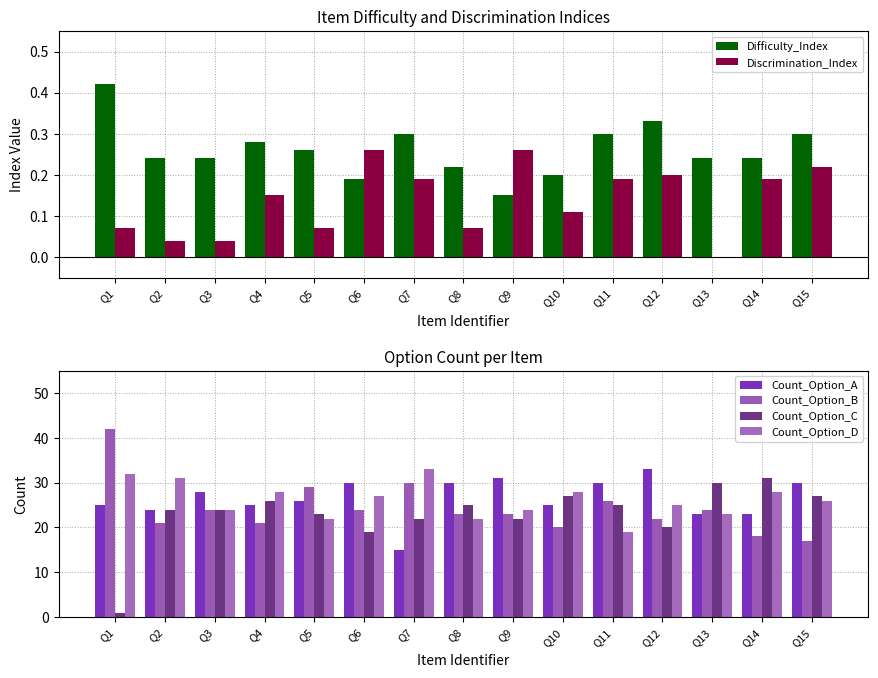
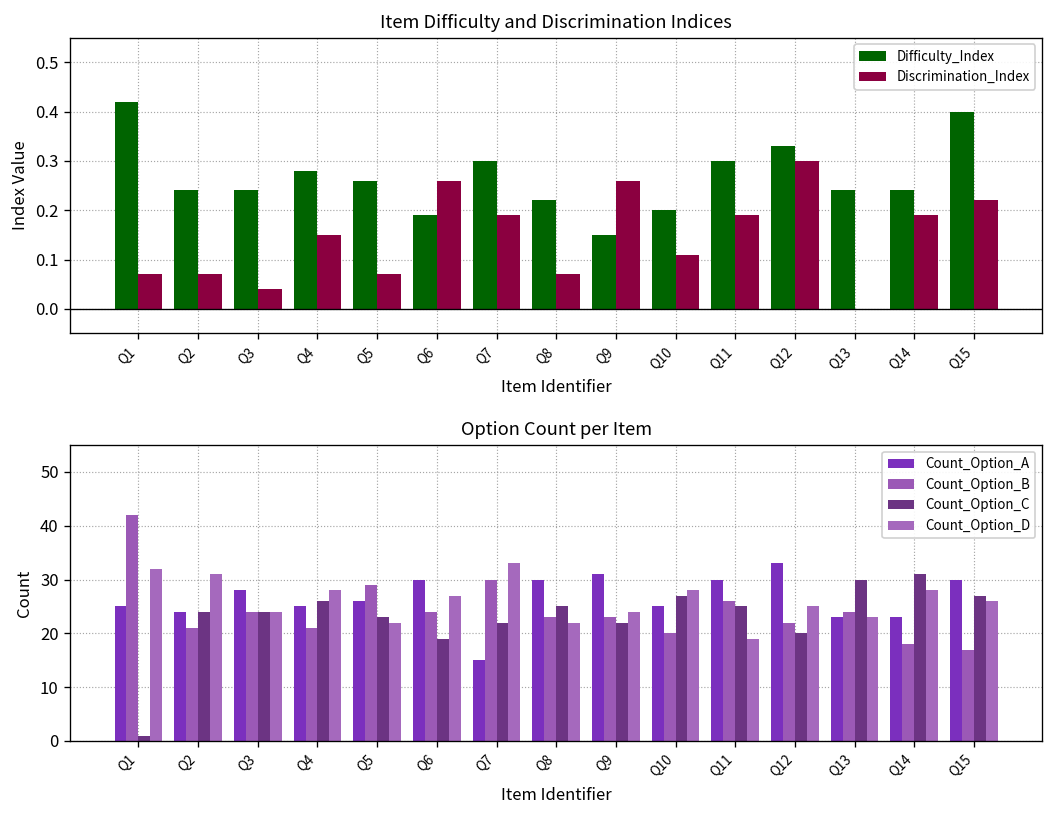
  {
    "Item Difficulty and Discrimination Indices": {
      "Difficulty_Index": {
        "Q1": 0.42,
        "Q2": 0.24,
        "Q3": 0.24,
        "Q4": 0.28,
        "Q5": 0.26,
        "Q6": 0.19,
        "Q7": 0.3,
        "Q8": 0.22,
        "Q9": 0.15,
        "Q10": 0.2,
        "Q11": 0.3,
        "Q12": 0.33,
        "Q13": 0.24,
        "Q14": 0.24,
-       "Q15": 0.3
+       "Q15": 0.4
      },
      "Discrimination_Index": {
        "Q1": 0.07,
-       "Q2": 0.04,
+       "Q2": 0.07,
        "Q3": 0.04,
        "Q4": 0.15,
        "Q5": 0.07,
        "Q6": 0.26,
        "Q7": 0.19,
        "Q8": 0.07,
        "Q9": 0.26,
        "Q10": 0.11,
        "Q11": 0.19,
-       "Q12": 0.2,
+       "Q12": 0.3,
        "Q13": 0.00,
        "Q14": 0.19,
        "Q15": 0.22
      }
    },
    "Option Count per Item": {
      "Count_Option_C": {
        "Q1": 1,
        "Q2": 24,
        "Q3": 24,
        "Q4": 26,
        "Q5": 23,
        "Q6": 19,
        "Q7": 22,
        "Q8": 25,
        "Q9": 22,
        "Q10": 27,
        "Q11": 25,
        "Q12": 20,
        "Q13": 30,
        "Q14": 31,
        "Q15": 27
      }
    }
  }
